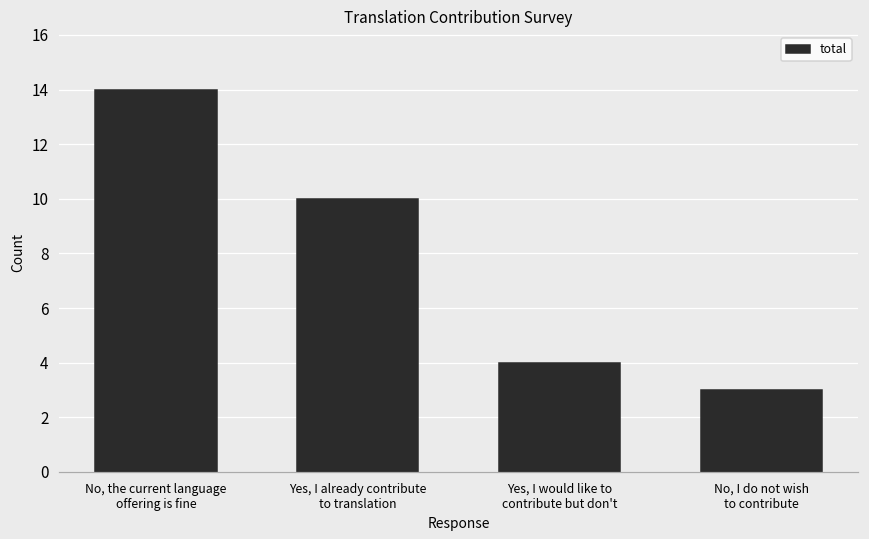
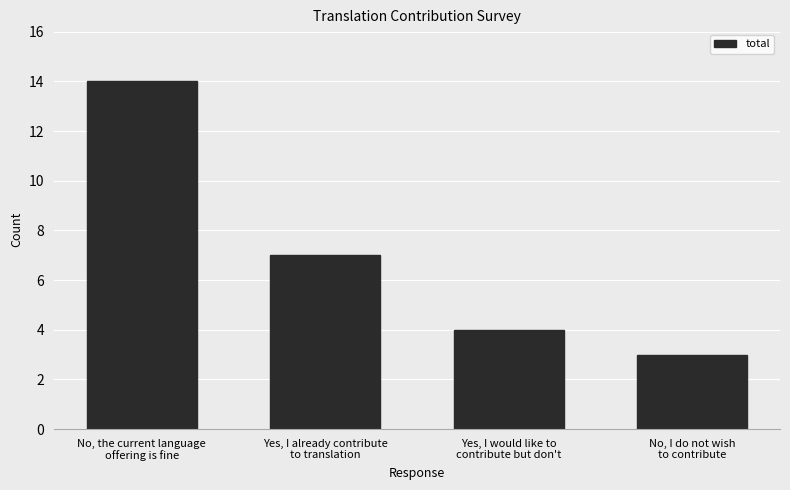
  {
    "No, the current language offering is fine": 14,
-   "Yes, I already contribute to translation": 10,
+   "Yes, I already contribute to translation": 7,
    "Yes, I would like to contribute but don't": 4,
    "No, I do not wish to contribute": 3
  }
